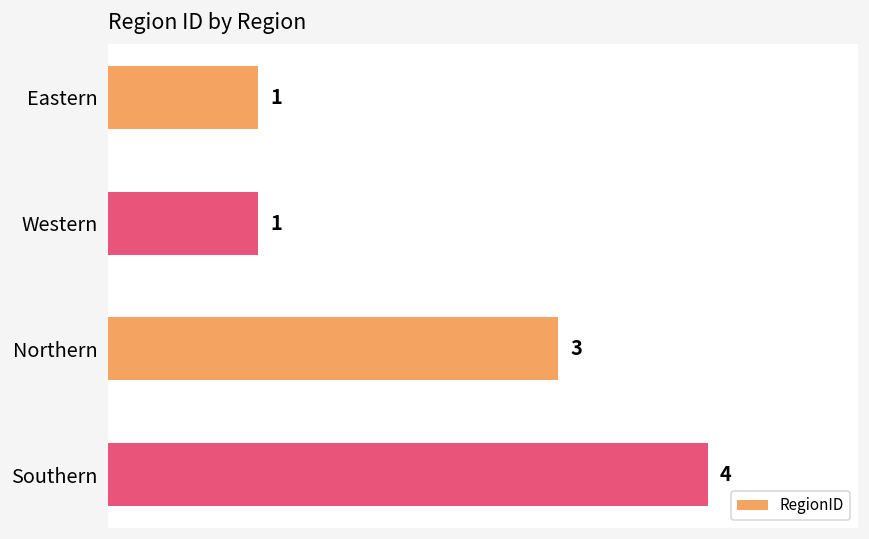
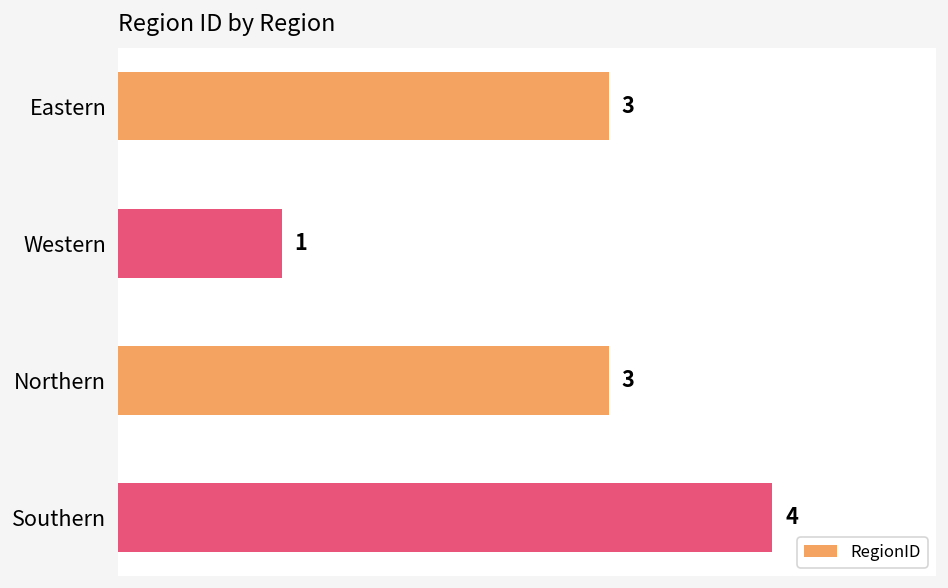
  {
-   "Eastern": 1,
+   "Eastern": 3,
    "Western": 1,
    "Northern": 3,
    "Southern": 4
  }
